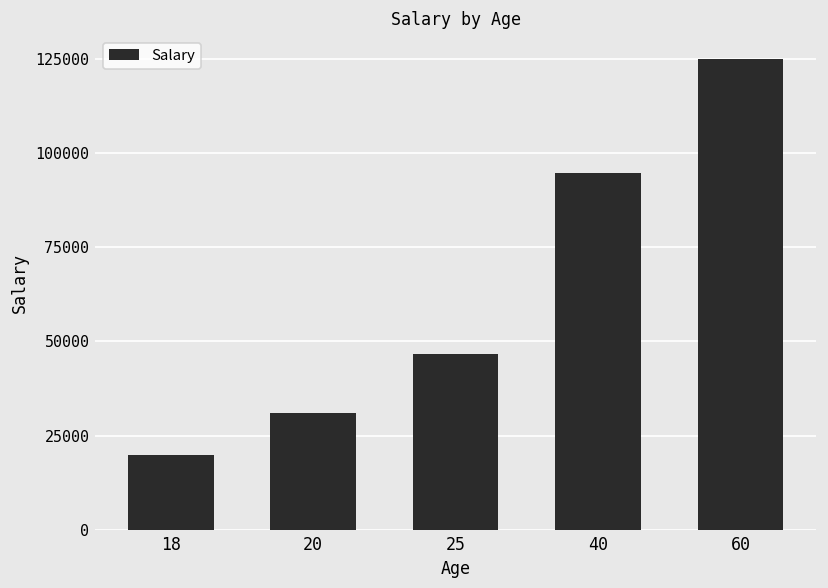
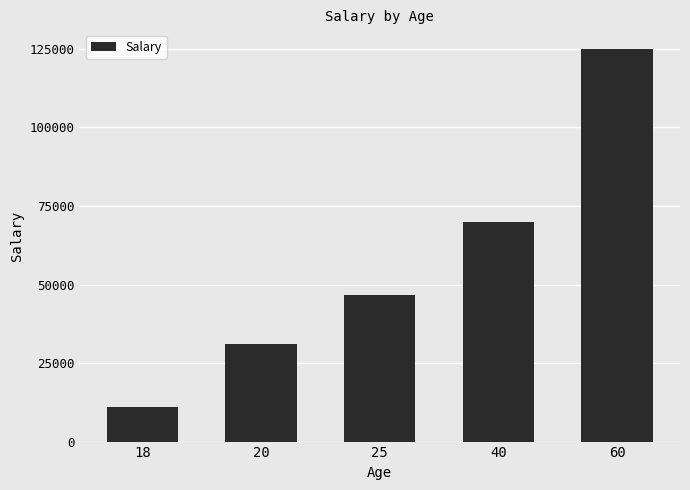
  {
-   "18": 20000,
+   "18": 11000,
    "20": 31000,
    "25": 47000,
-   "40": 95000,
+   "40": 70000,
    "60": 125000
  }
